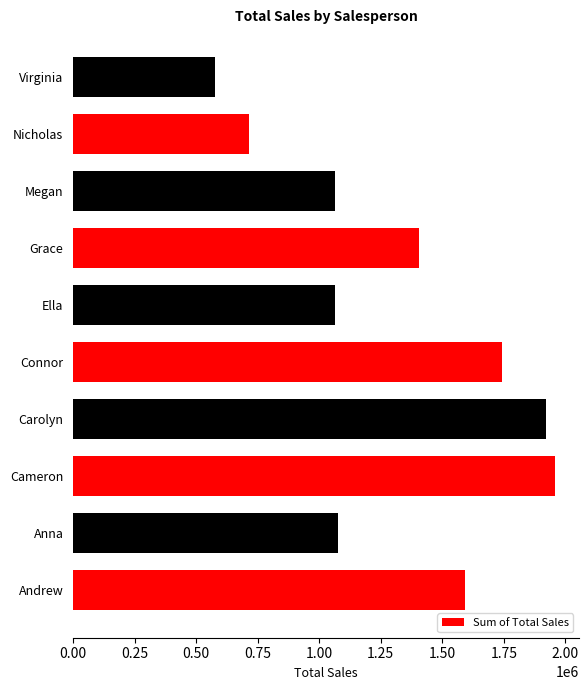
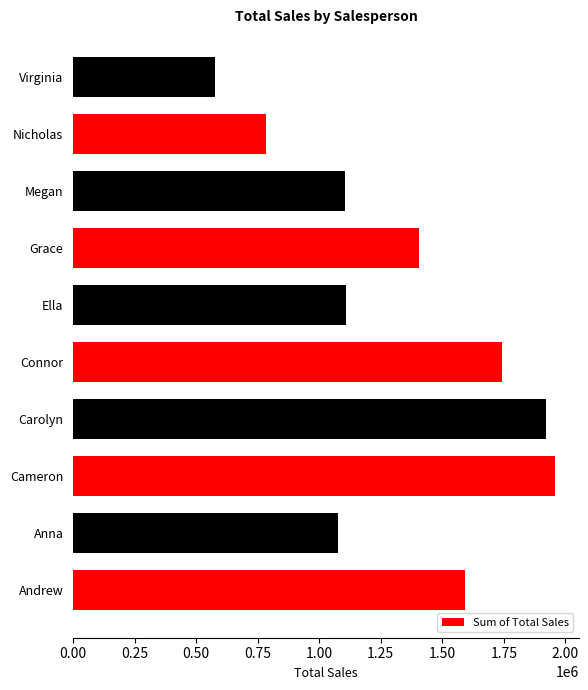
  {
    "Virginia": 580000,
-   "Nicholas": 720000,
-   "Megan": 1070000,
+   "Nicholas": 780000,
+   "Megan": 1100000,
    "Grace": 1410000,
-   "Ella": 1060000,
+   "Ella": 1110000,
    "Connor": 1740000,
    "Carolyn": 1920000,
    "Cameron": 1960000,
    "Anna": 1080000,
    "Andrew": 1590000
  }
